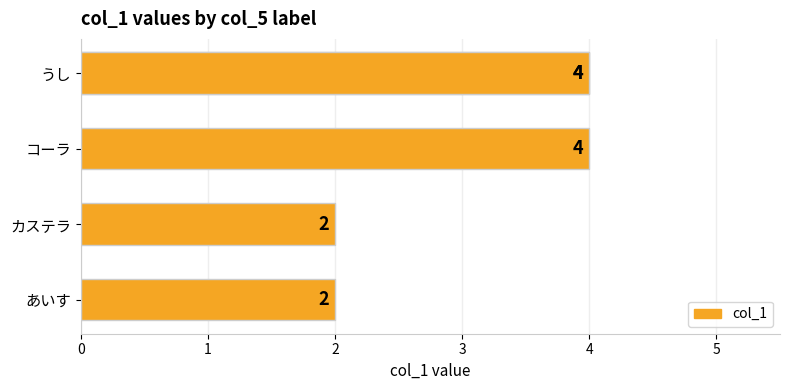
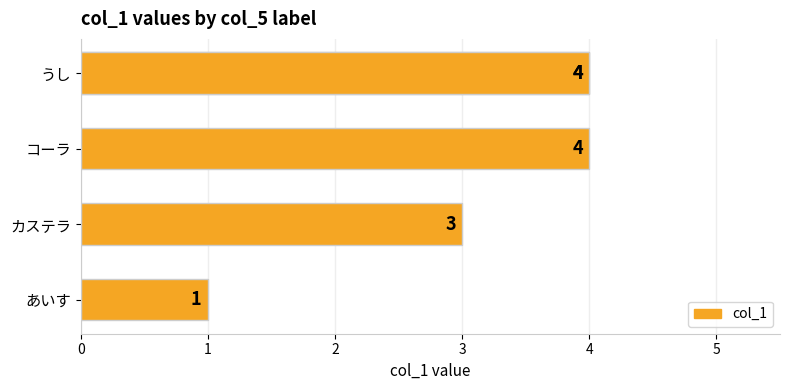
  {
    "コーラ": 4,
-   "カステラ": 2,
-   "あいす": 2
+   "カステラ": 3,
+   "あいす": 1
  }
